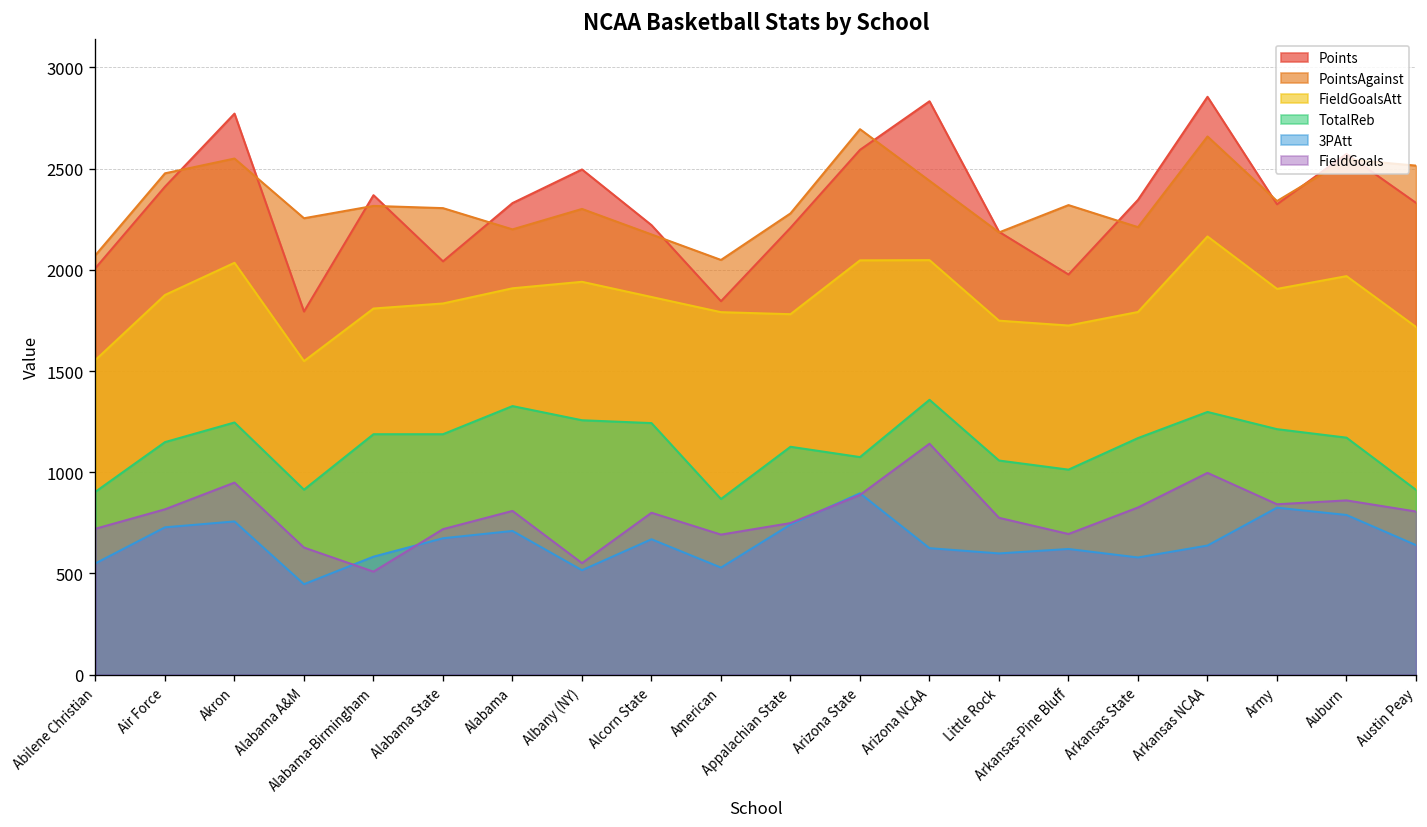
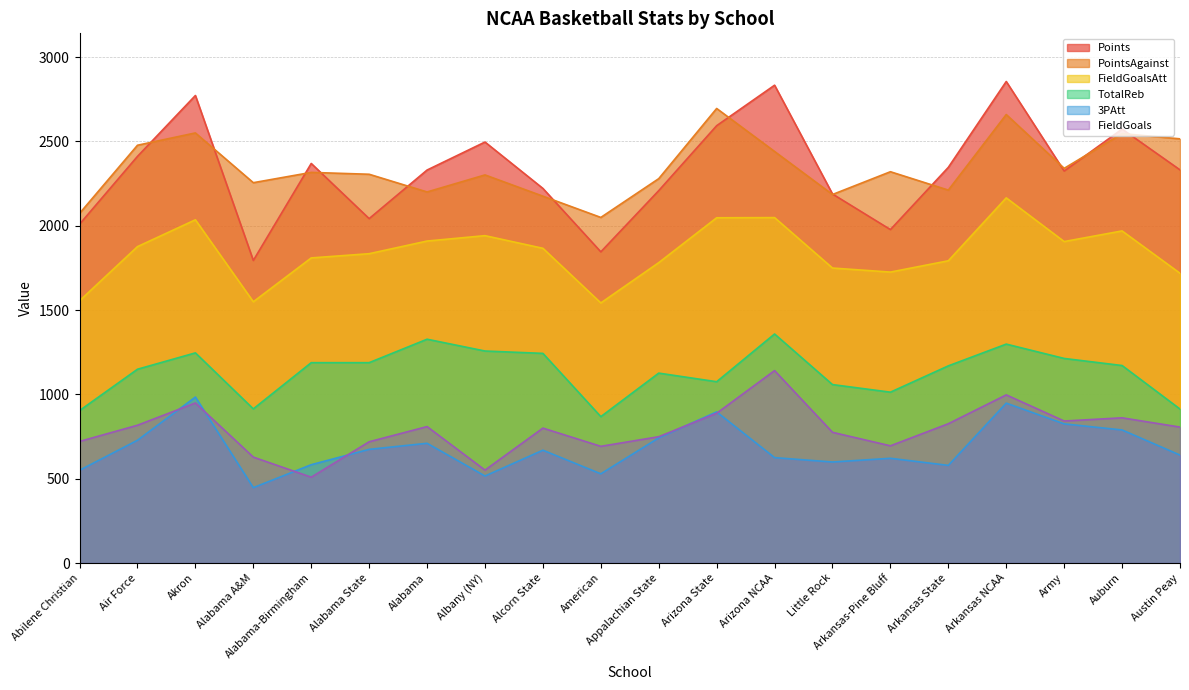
  {
    "FieldGoalsAtt": {
      "Abilene Christian": 1560,
      "Air Force": 1880,
      "Akron": 2040,
      "Alabama A&M": 1550,
      "Alabama-Birmingham": 1810,
      "Alabama State": 1830,
      "Alabama": 1910,
      "Albany (NY)": 1940,
      "Alcorn State": 1870,
-     "American": 1790,
+     "American": 1540,
      "Appalachian State": 1780,
      "Arizona State": 2050,
      "Arizona NCAA": 2050,
      "Little Rock": 1750,
      "Arkansas-Pine Bluff": 1730,
      "Arkansas State": 1790,
      "Arkansas NCAA": 2170,
      "Army": 1910,
      "Auburn": 1970,
      "Austin Peay": 1720
    },
    "TotalReb": {
      "Abilene Christian": 900,
      "Air Force": 1150,
      "Akron": 1250,
      "Alabama A&M": 910,
      "Alabama-Birmingham": 1190,
      "Alabama State": 1190,
      "Alabama": 1330,
      "Albany (NY)": 1260,
      "Alcorn State": 1240,
      "American": 870,
      "Appalachian State": 1130,
      "Arizona State": 1080,
      "Arizona NCAA": 1360,
      "Little Rock": 1060,
      "Arkansas-Pine Bluff": 1010,
      "Arkansas State": 1170,
      "Arkansas NCAA": 1300,
      "Army": 1210,
      "Auburn": 1170,
      "Austin Peay": 910
    },
    "3PAtt": {
      "Abilene Christian": 550,
      "Air Force": 730,
-     "Akron": 760,
+     "Akron": 980,
      "Alabama A&M": 450,
      "Alabama-Birmingham": 580,
      "Alabama State": 670,
      "Alabama": 710,
      "Albany (NY)": 520,
      "Alcorn State": 670,
      "American": 530,
      "Arizona NCAA": 630,
      "Little Rock": 600,
      "Arkansas-Pine Bluff": 620,
      "Arkansas State": 580,
-     "Arkansas NCAA": 640,
+     "Arkansas NCAA": 950,
      "Army": 830,
      "Auburn": 790,
      "Austin Peay": 640
    },
    "FieldGoals": {
      "Abilene Christian": 720,
      "Air Force": 820,
      "Akron": 950,
      "Alabama A&M": 630,
      "Alabama-Birmingham": 510,
      "Alabama State": 720,
      "Alabama": 810,
      "Albany (NY)": 550,
      "Alcorn State": 800,
      "American": 690,
      "Arizona NCAA": 1140,
      "Little Rock": 780,
      "Arkansas-Pine Bluff": 700,
      "Arkansas State": 830,
      "Arkansas NCAA": 1000,
      "Army": 840,
      "Auburn": 860,
      "Austin Peay": 810
    }
  }
